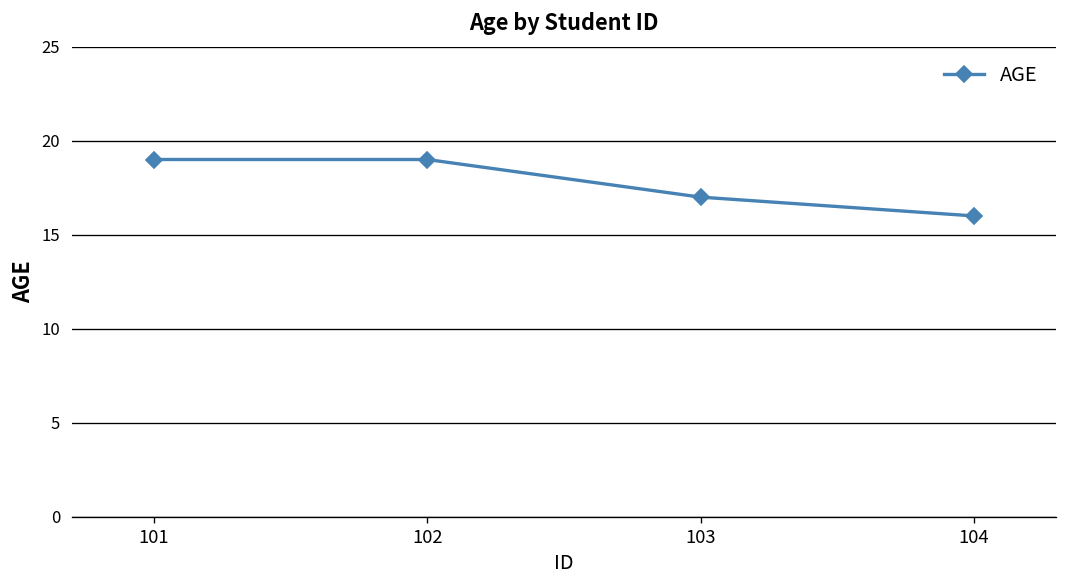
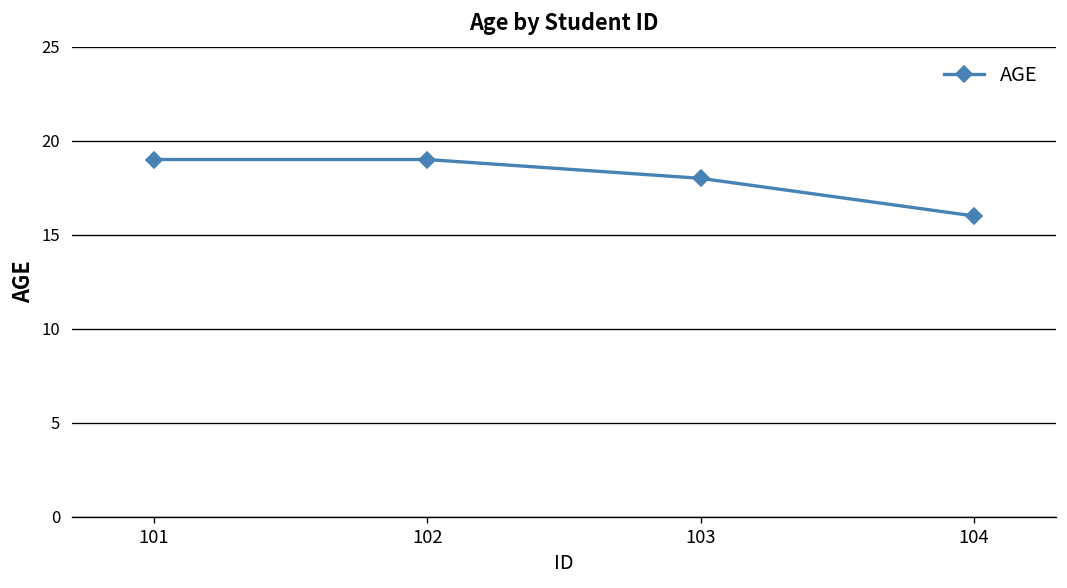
  {
    "101": 19,
    "102": 19,
-   "103": 17,
+   "103": 18,
    "104": 16
  }
